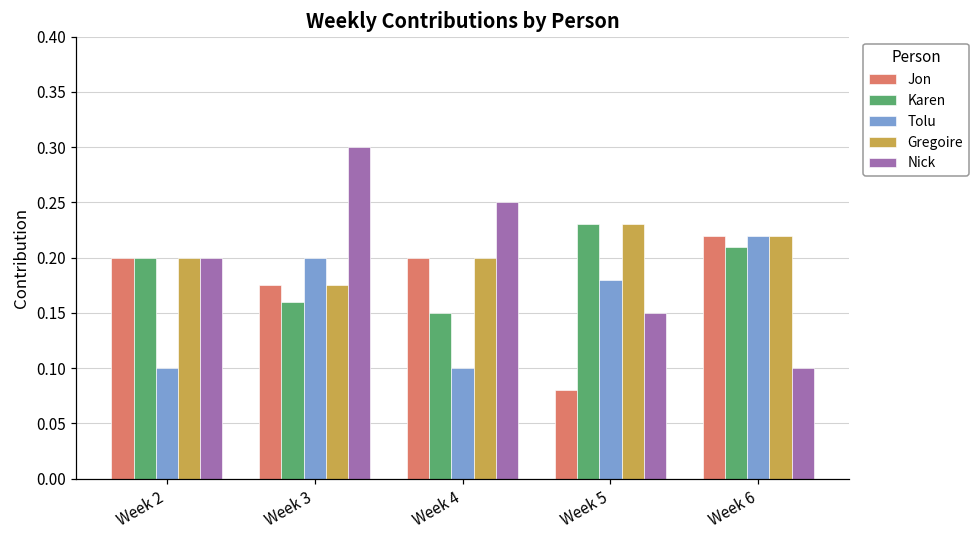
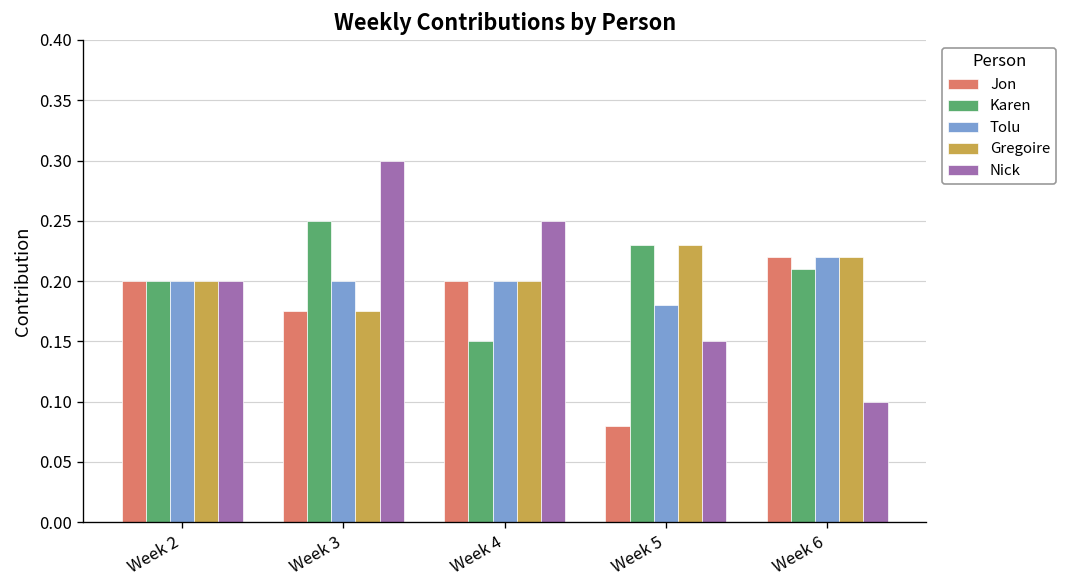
  {
    "Karen": {
      "Week 2": 0.20,
-     "Week 3": 0.16,
+     "Week 3": 0.25,
      "Week 4": 0.15,
      "Week 5": 0.23,
      "Week 6": 0.21
    },
    "Tolu": {
-     "Week 2": 0.1,
+     "Week 2": 0.2,
      "Week 3": 0.2,
-     "Week 4": 0.1,
+     "Week 4": 0.2,
      "Week 5": 0.180,
      "Week 6": 0.220
    },
    "Nick": {
      "Week 2": 0.20,
      "Week 3": 0.30,
      "Week 4": 0.25,
      "Week 5": 0.15,
      "Week 6": 0.10
    }
  }
